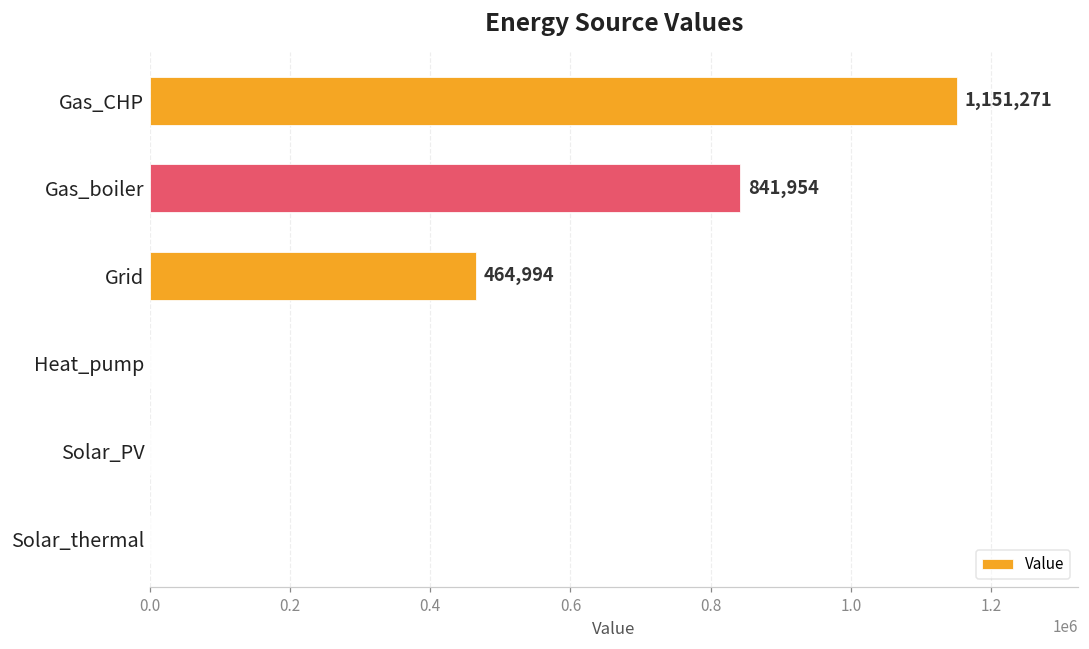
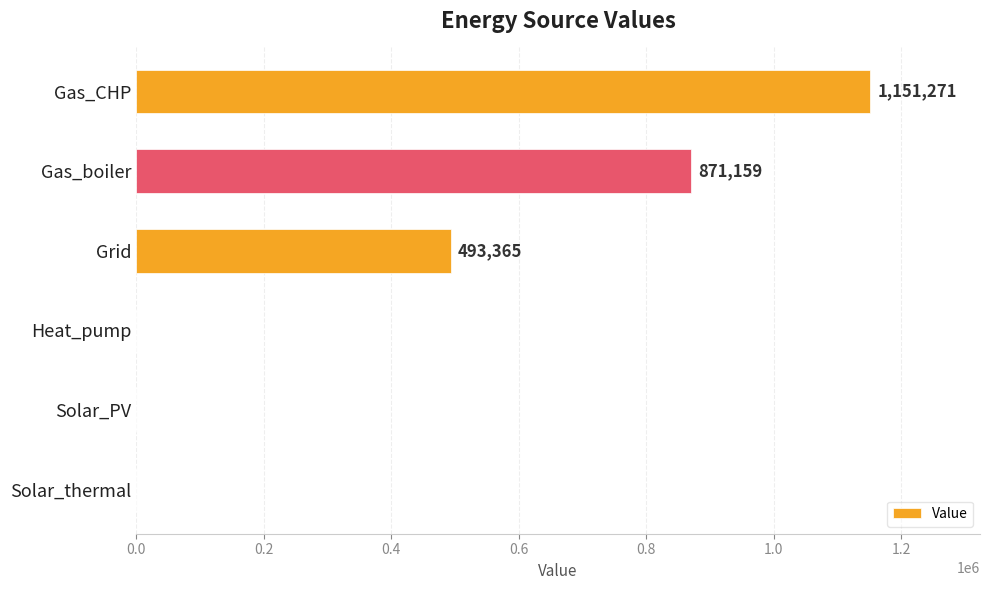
  {
    "Gas_CHP": "1,151,271",
-   "Gas_boiler": "841,954",
-   "Grid": "464,994"
+   "Gas_boiler": "871,159",
+   "Grid": "493,365"
  }
